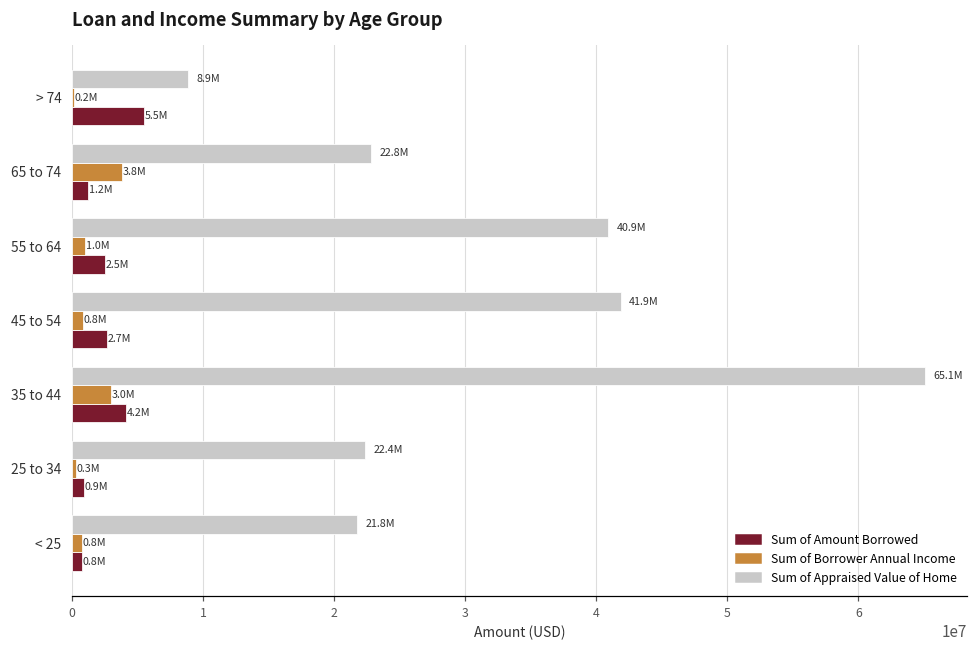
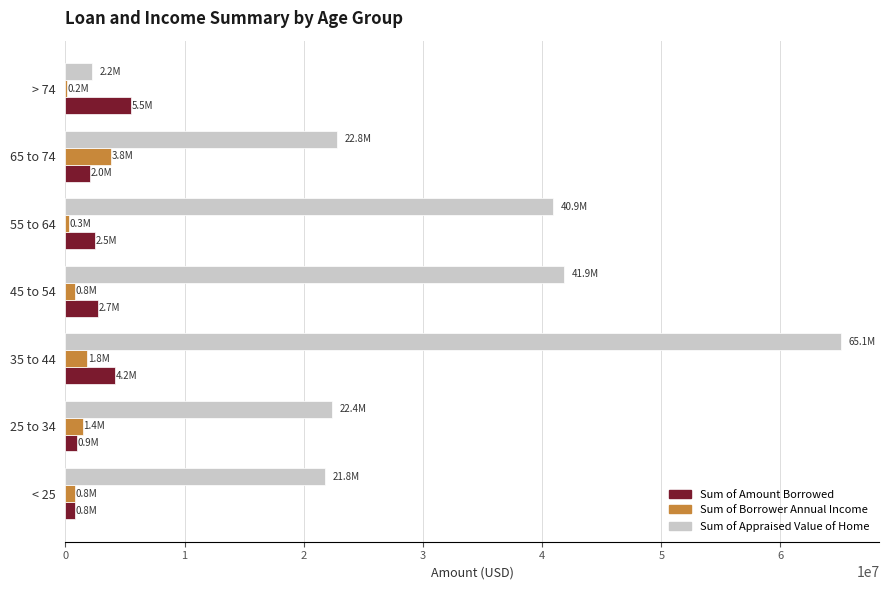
  {
    "Sum of Amount Borrowed": {
      "> 74": "5.5M",
-     "65 to 74": "1.2M",
+     "65 to 74": "2.0M",
      "55 to 64": "2.5M",
      "45 to 54": "2.7M",
      "35 to 44": "4.2M",
      "25 to 34": "0.9M",
      "< 25": "0.8M"
    },
    "Sum of Borrower Annual Income": {
      "> 74": "0.2M",
      "65 to 74": "3.8M",
-     "55 to 64": "1.0M",
+     "55 to 64": "0.3M",
      "45 to 54": "0.8M",
-     "35 to 44": "3.0M",
-     "25 to 34": "0.3M",
+     "35 to 44": "1.8M",
+     "25 to 34": "1.4M",
      "< 25": "0.8M"
    },
    "Sum of Appraised Value of Home": {
-     "> 74": "8.9M",
+     "> 74": "2.2M",
      "65 to 74": "22.8M",
      "55 to 64": "40.9M",
      "45 to 54": "41.9M",
      "35 to 44": "65.1M",
      "25 to 34": "22.4M",
      "< 25": "21.8M"
    }
  }
